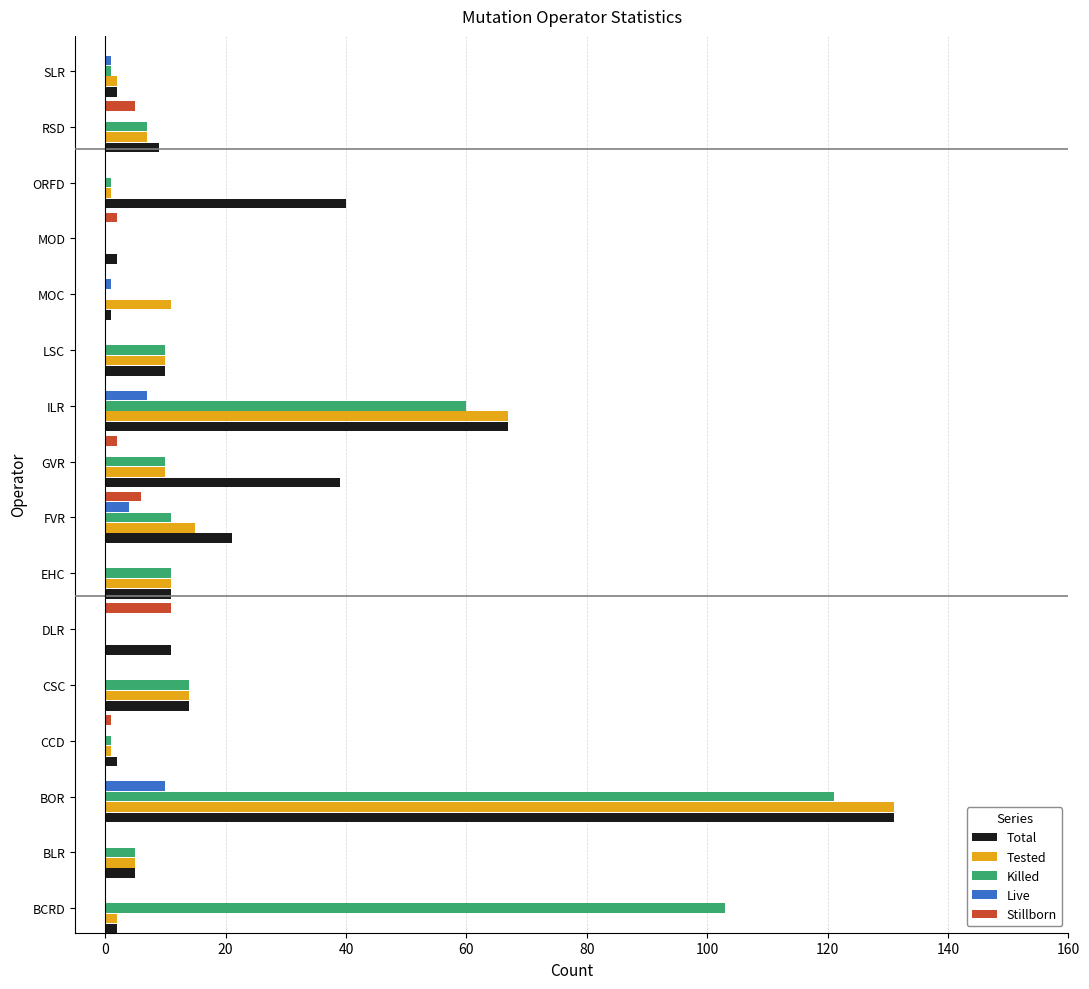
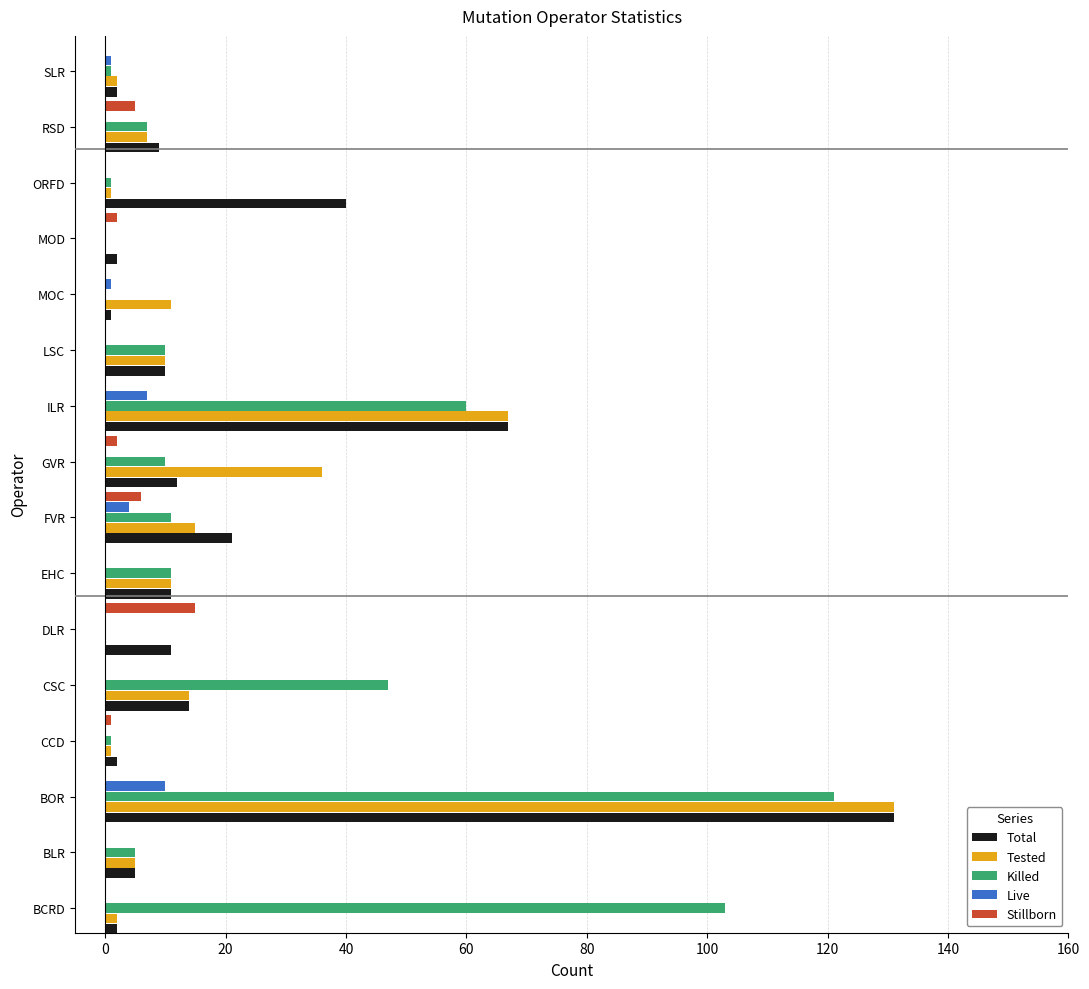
  {
    "Total": {
      "SLR": 2,
      "RSD": 9,
      "ORFD": 40,
      "MOD": 2,
      "MOC": 1,
      "LSC": 10,
      "ILR": 67,
-     "GVR": 39,
+     "GVR": 12,
      "FVR": 21,
      "EHC": 11,
      "DLR": 11,
      "CSC": 14,
      "CCD": 2,
      "BOR": 131,
      "BLR": 5,
      "BCRD": 2
    },
    "Tested": {
      "SLR": 2,
      "RSD": 7,
      "ORFD": 1,
      "MOD": 0,
      "MOC": 11,
      "LSC": 10,
      "ILR": 67,
-     "GVR": 10,
+     "GVR": 36,
      "FVR": 15,
      "EHC": 11,
      "DLR": 0,
      "CSC": 14,
      "CCD": 1,
      "BOR": 131,
      "BLR": 5,
      "BCRD": 2
    },
    "Killed": {
      "SLR": 1,
      "RSD": 7,
      "ORFD": 1,
      "MOD": 0,
      "MOC": 0,
      "LSC": 10,
      "ILR": 60,
      "GVR": 10,
      "FVR": 11,
      "EHC": 11,
      "DLR": 0,
-     "CSC": 14,
+     "CSC": 47,
      "CCD": 1,
      "BOR": 121,
      "BLR": 5,
      "BCRD": 103
    },
    "Live": {
      "SLR": 1,
      "RSD": 0,
      "ORFD": 0,
      "MOD": 0,
      "MOC": 1,
      "LSC": 0,
      "ILR": 7,
      "GVR": 0,
      "FVR": 4,
      "EHC": 0,
      "DLR": 0,
      "CSC": 0,
      "CCD": 0,
      "BOR": 10,
      "BLR": 0,
      "BCRD": 0
    },
    "Stillborn": {
      "SLR": 0,
      "RSD": 5,
      "ORFD": 0,
      "MOD": 2,
      "MOC": 0,
      "LSC": 0,
      "ILR": 0,
      "GVR": 2,
      "FVR": 6,
      "EHC": 0,
-     "DLR": 11,
+     "DLR": 15,
      "CSC": 0,
      "CCD": 1,
      "BOR": 0,
      "BLR": 0,
      "BCRD": 0
    }
  }
